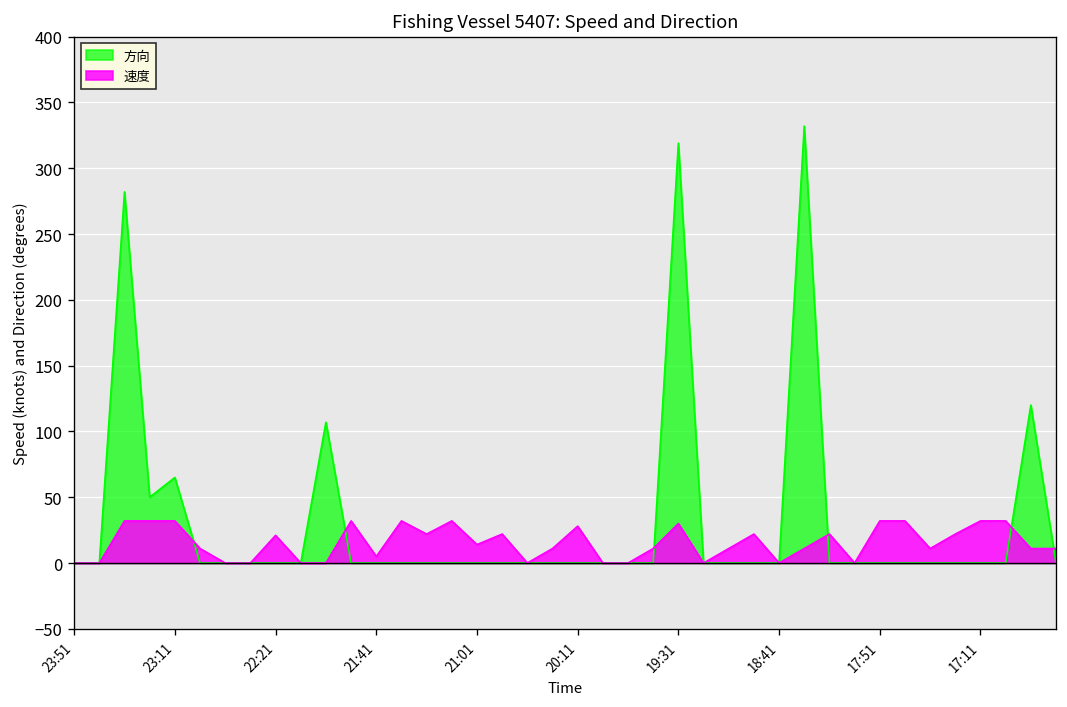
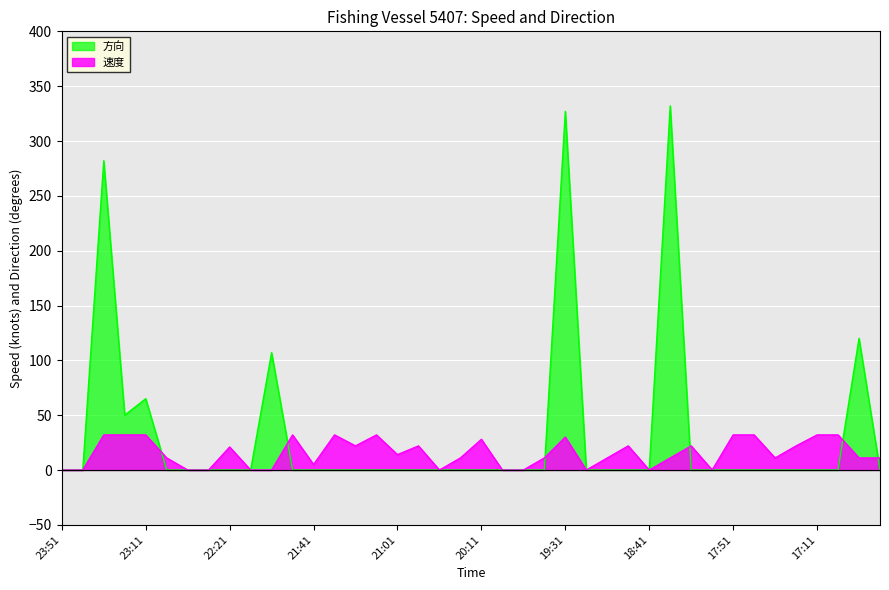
  {
    "方向": {
      "23:11": 65,
      "22:21": 0,
      "21:41": 0,
      "21:01": 0,
      "20:11": 0,
-     "19:31": 319,
+     "19:31": 327,
      "17:51": 0,
      "17:11": 0
    },
    "速度": {
      "23:11": 32,
      "22:21": 21,
      "21:41": 5,
      "21:01": 14,
      "20:11": 28,
      "19:31": 30,
      "17:51": 32,
      "17:11": 32
    }
  }
